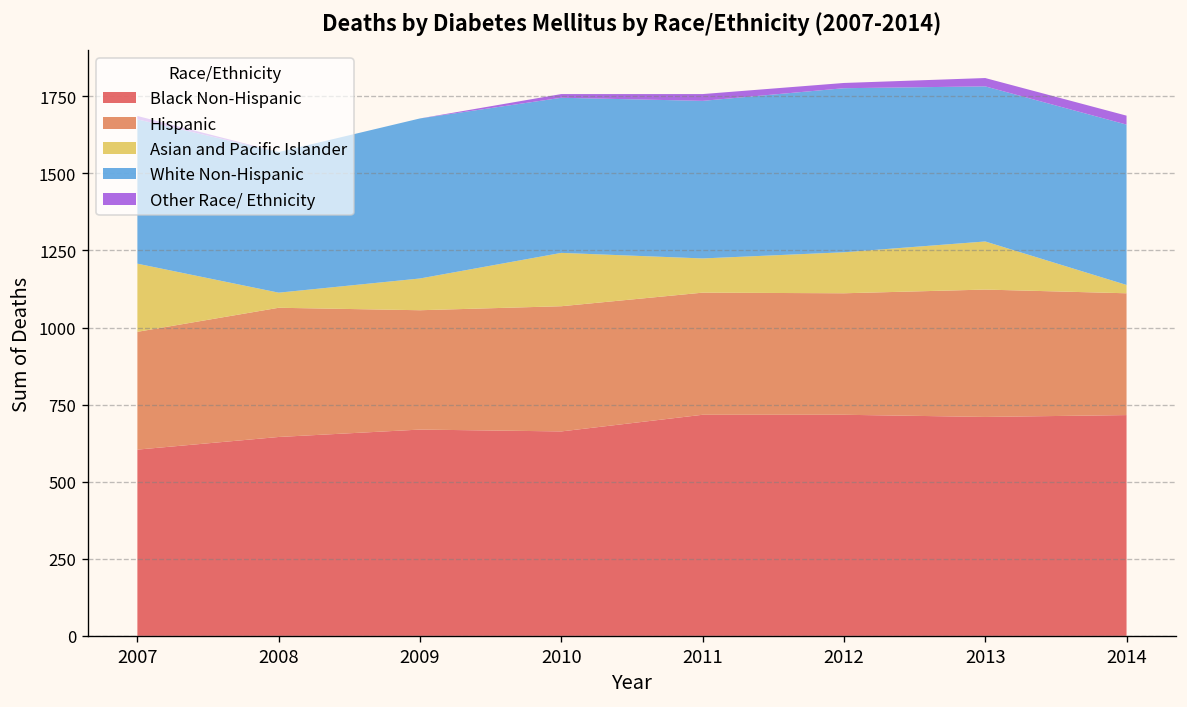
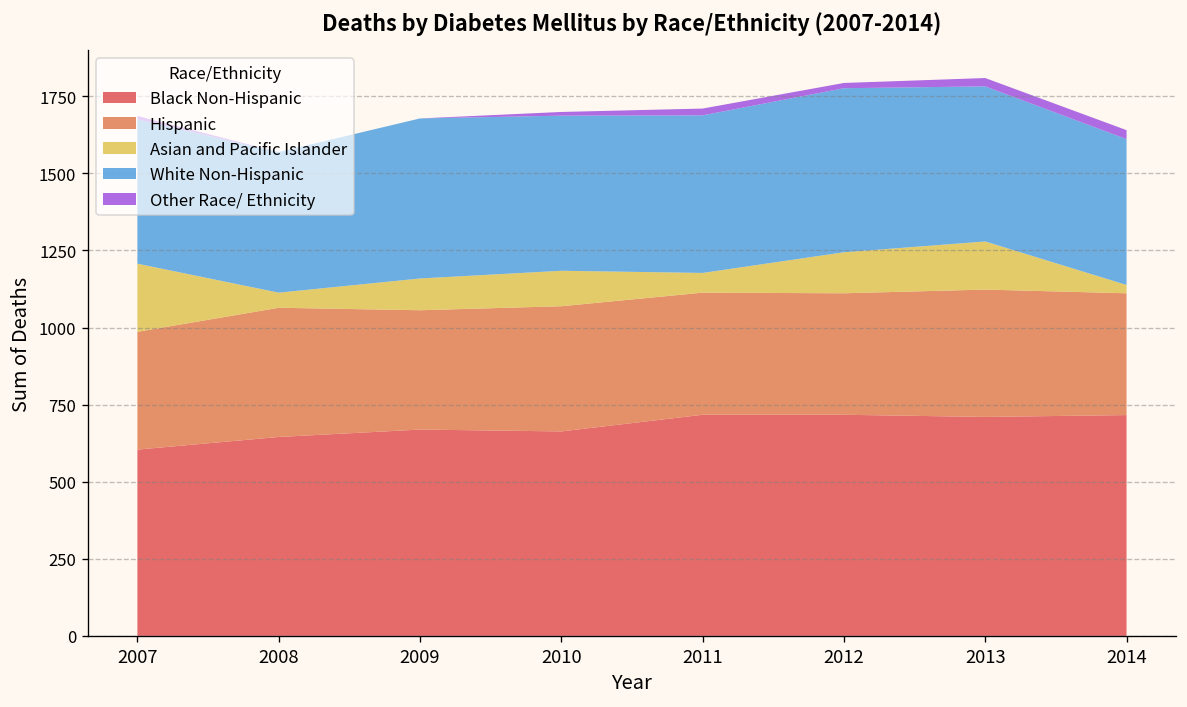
  {
    "Asian and Pacific Islander": {
      "2007": 220,
      "2008": 50,
      "2009": 100,
-     "2010": 170,
-     "2011": 110,
+     "2010": 120,
+     "2011": 60,
      "2012": 130,
      "2013": 160,
      "2014": 30
    },
    "White Non-Hispanic": {
      "2010": 500,
      "2011": 510,
      "2012": 530,
      "2013": 500,
-     "2014": 520
+     "2014": 470
    },
    "Other Race/ Ethnicity": {
      "2010": 10,
      "2011": 20,
      "2012": 20,
      "2013": 30,
      "2014": 30
    }
  }
